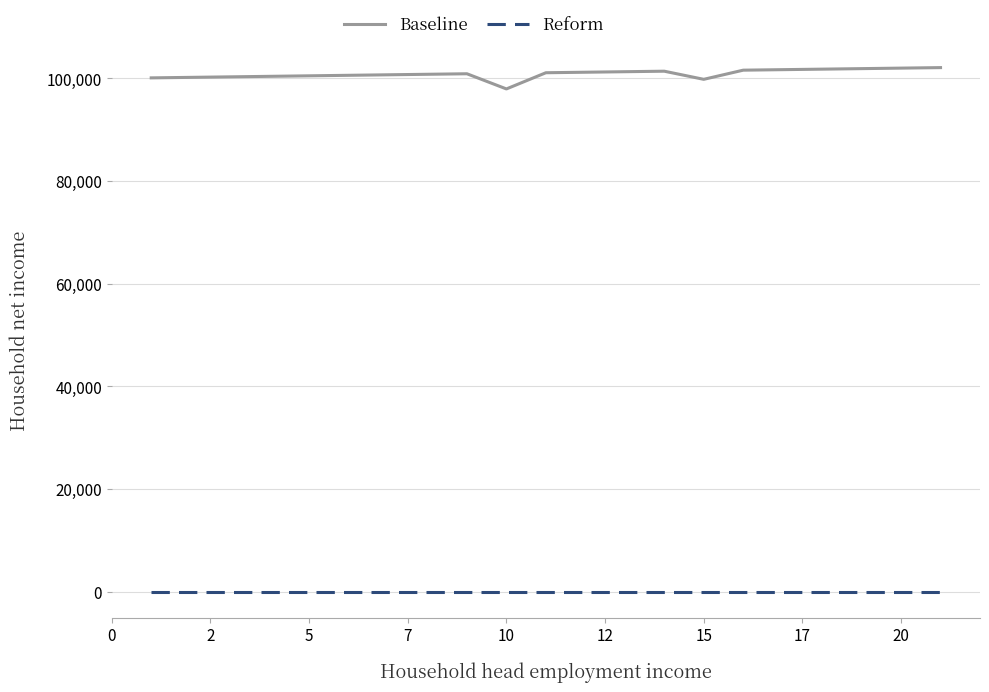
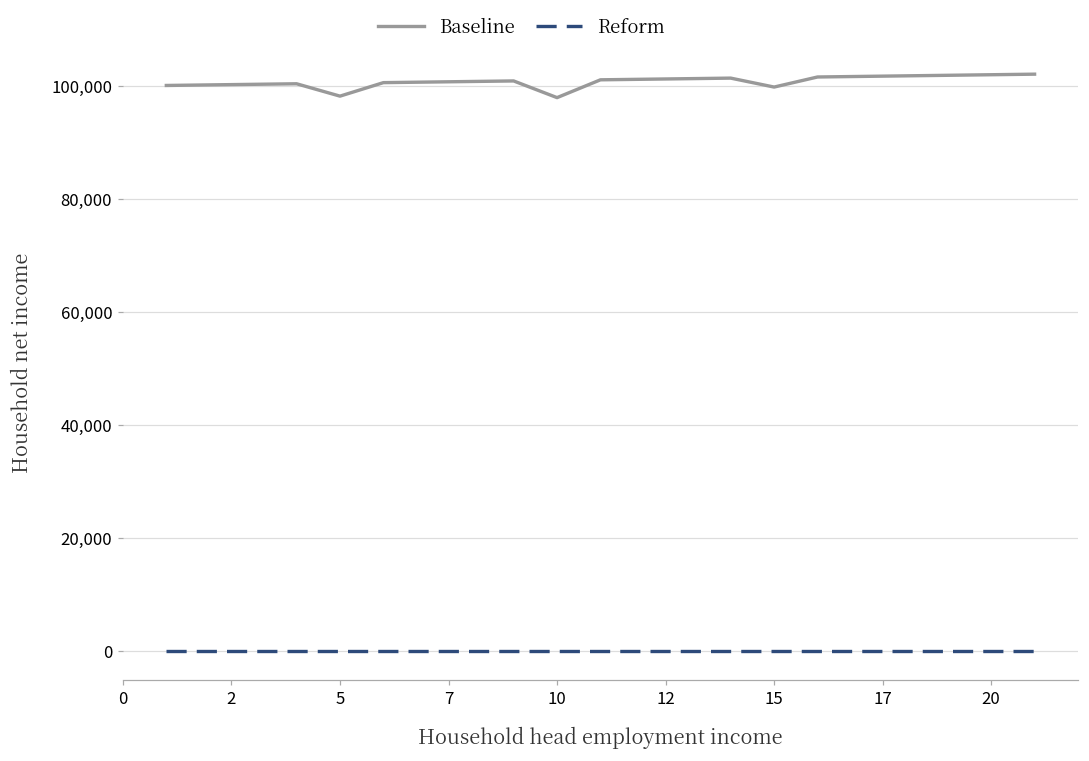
  {
    "Baseline": {
-     "5": "101,000",
+     "5": "98,000",
      "10": "98,000",
      "15": "100,000",
      "20": "102,000"
    },
    "Reform": {
      "5": "0",
      "10": "0",
      "15": "0",
      "20": "0"
    }
  }
